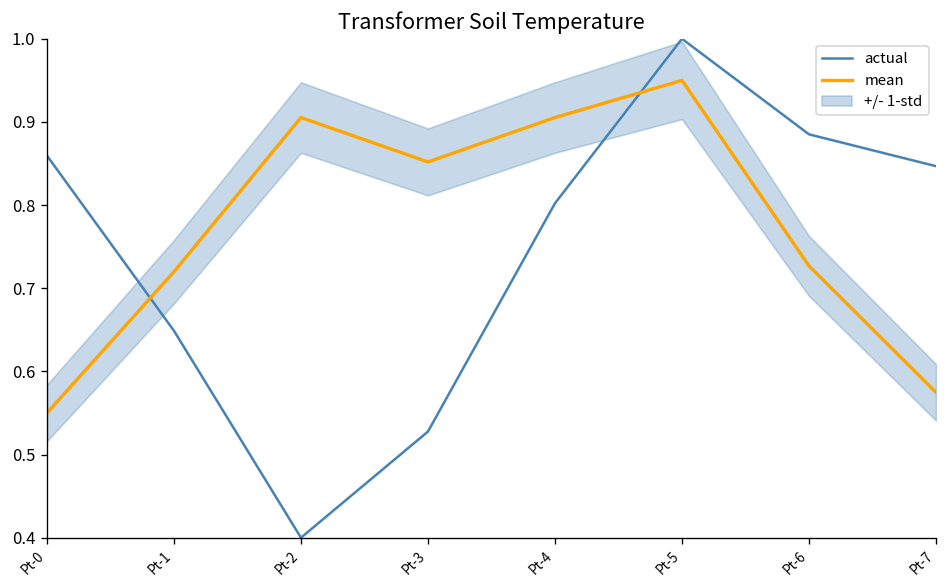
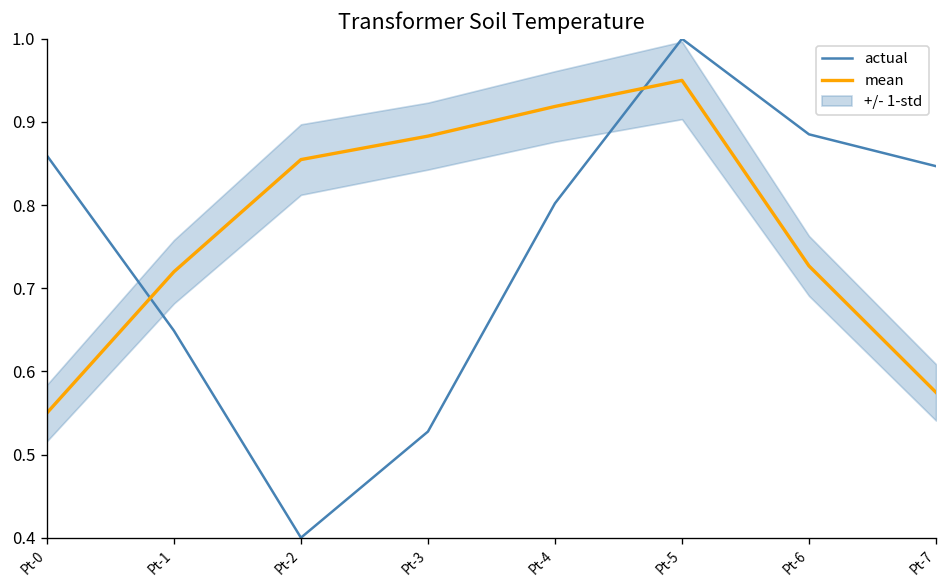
  {
    "mean": {
      "Pt-0": 0.55,
      "Pt-1": 0.72,
-     "Pt-2": 0.91,
-     "Pt-3": 0.85,
-     "Pt-4": 0.91,
+     "Pt-2": 0.85,
+     "Pt-3": 0.88,
+     "Pt-4": 0.92,
      "Pt-5": 0.95,
      "Pt-6": 0.73,
      "Pt-7": 0.57
    }
  }
